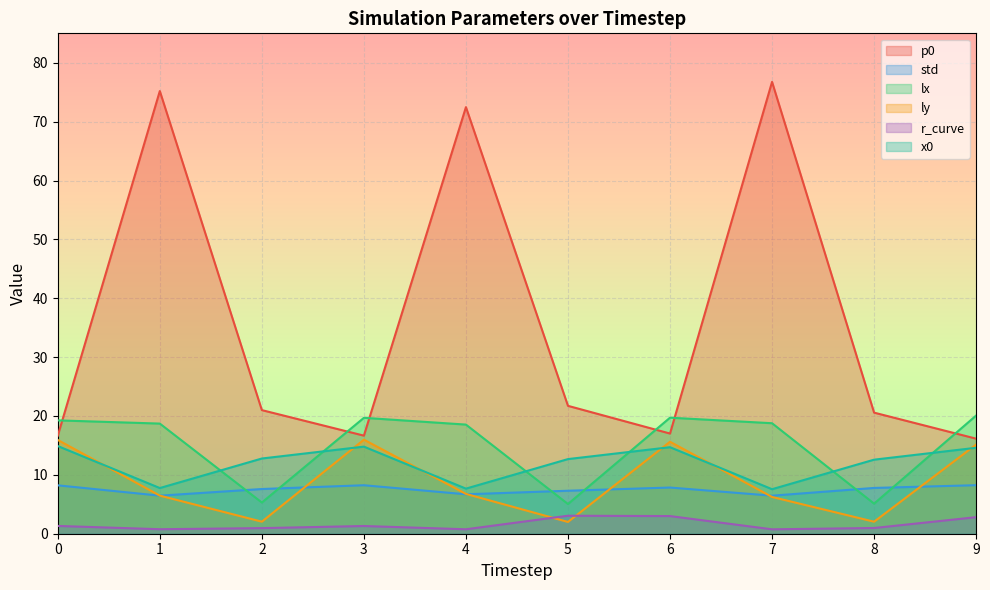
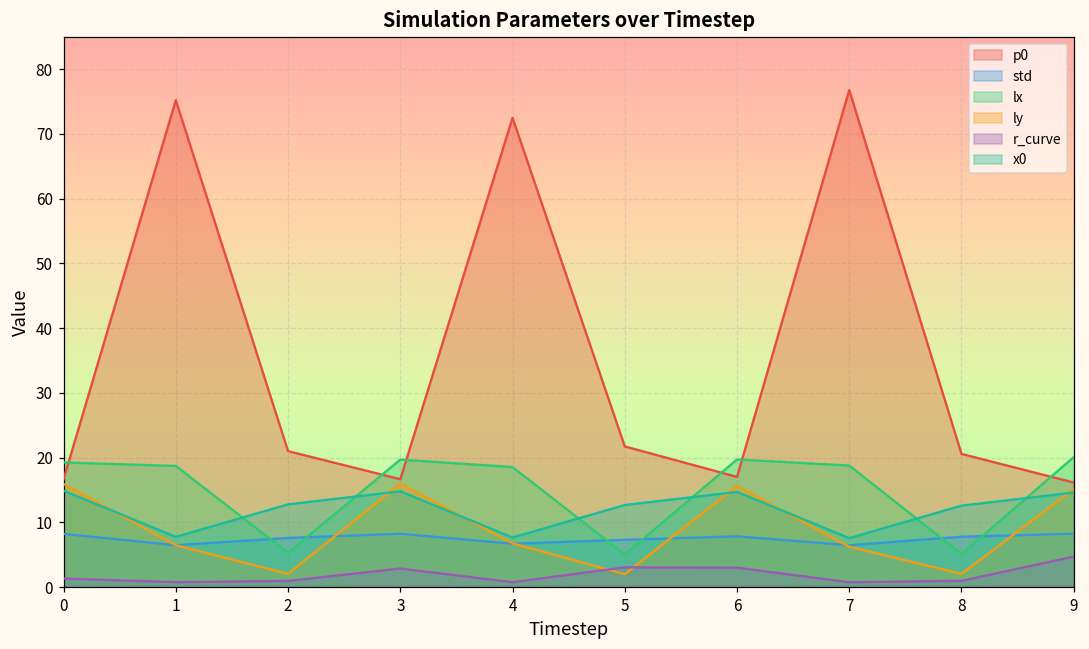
  {
    "r_curve": {
      "0": 1,
      "1": 1,
      "2": 1,
-     "3": 1,
+     "3": 3,
      "4": 1,
      "5": 3,
      "6": 3,
      "7": 1,
      "8": 1,
-     "9": 3
+     "9": 5
    }
  }
